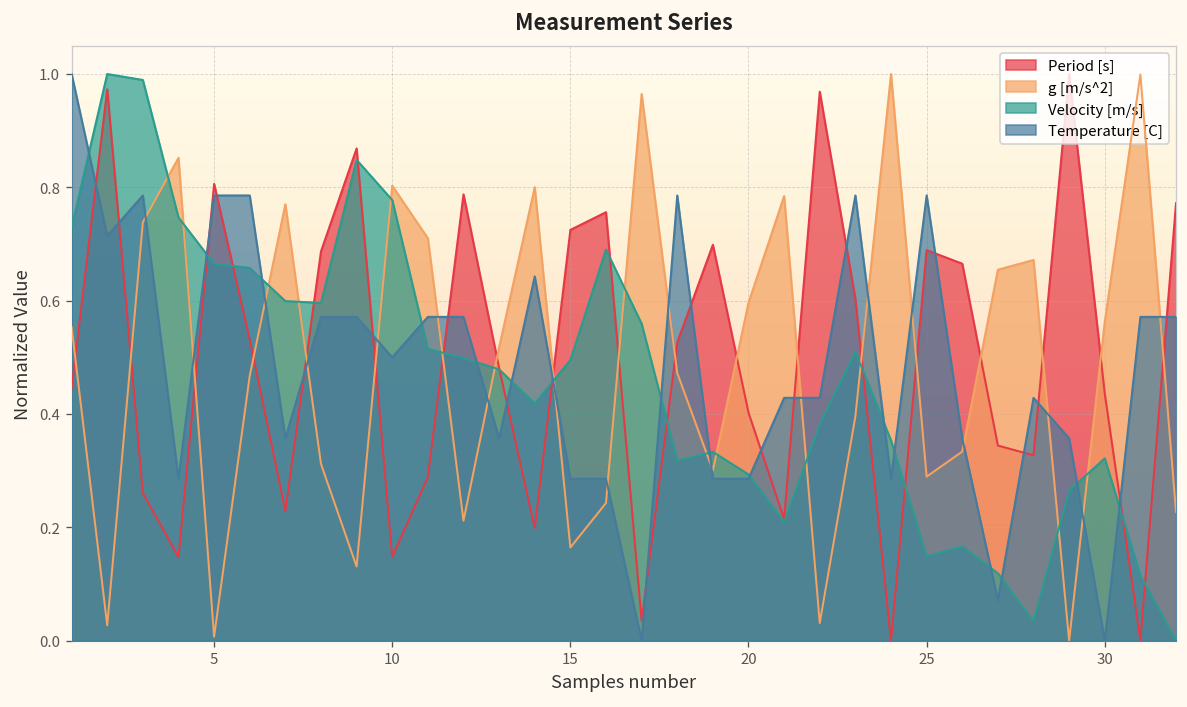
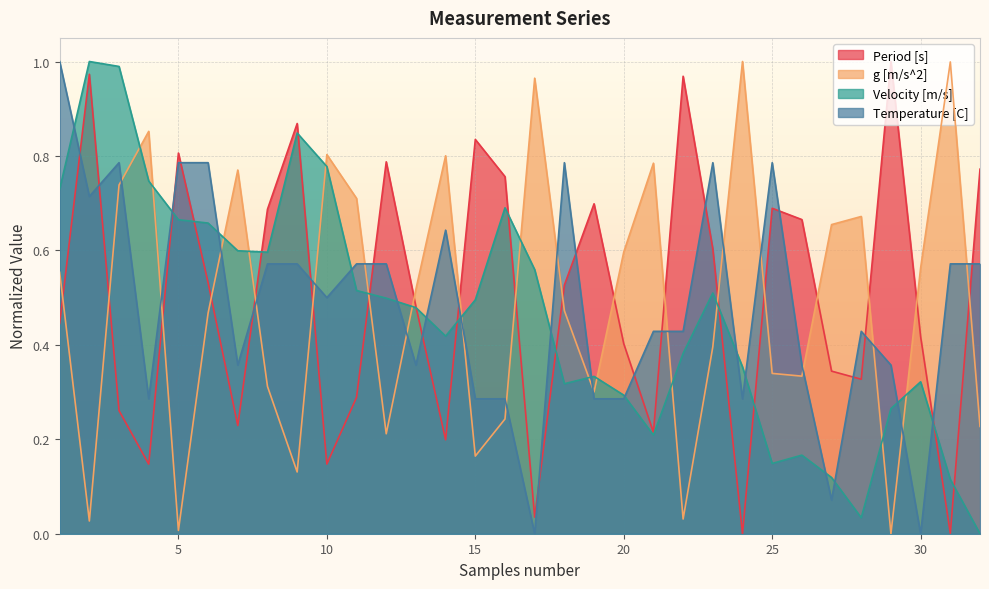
  {
    "Period [s]": {
      "5": 0.81,
      "10": 0.15,
-     "15": 0.72,
+     "15": 0.83,
      "20": 0.40,
      "25": 0.69,
-     "30": 0.44
+     "30": 0.42
    },
    "g [m/s^2]": {
      "5": 0.01,
      "10": 0.80,
      "15": 0.16,
      "20": 0.60,
-     "25": 0.29,
+     "25": 0.34,
      "30": 0.56
    }
  }
